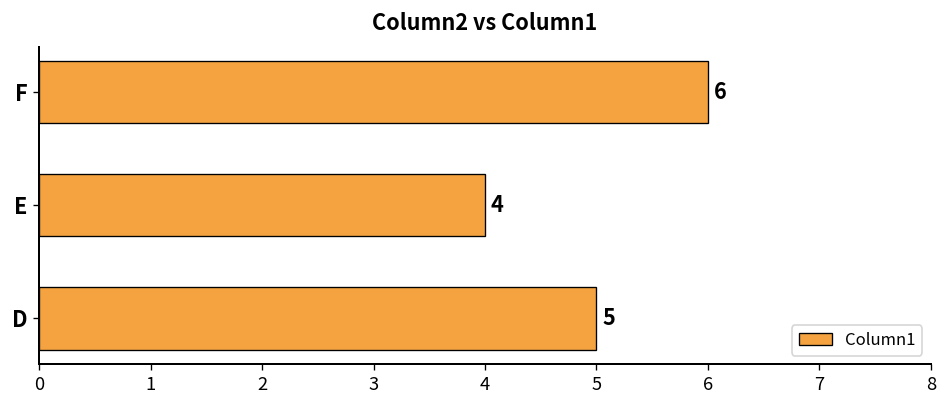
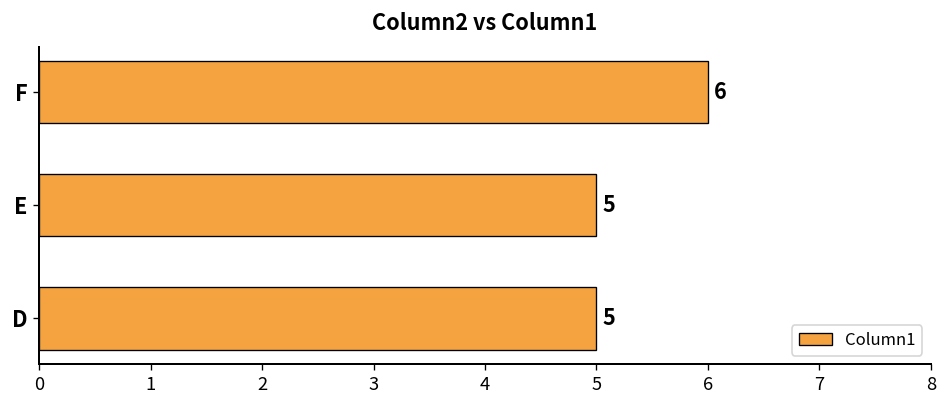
  {
    "F": 6,
-   "E": 4,
+   "E": 5,
    "D": 5
  }
